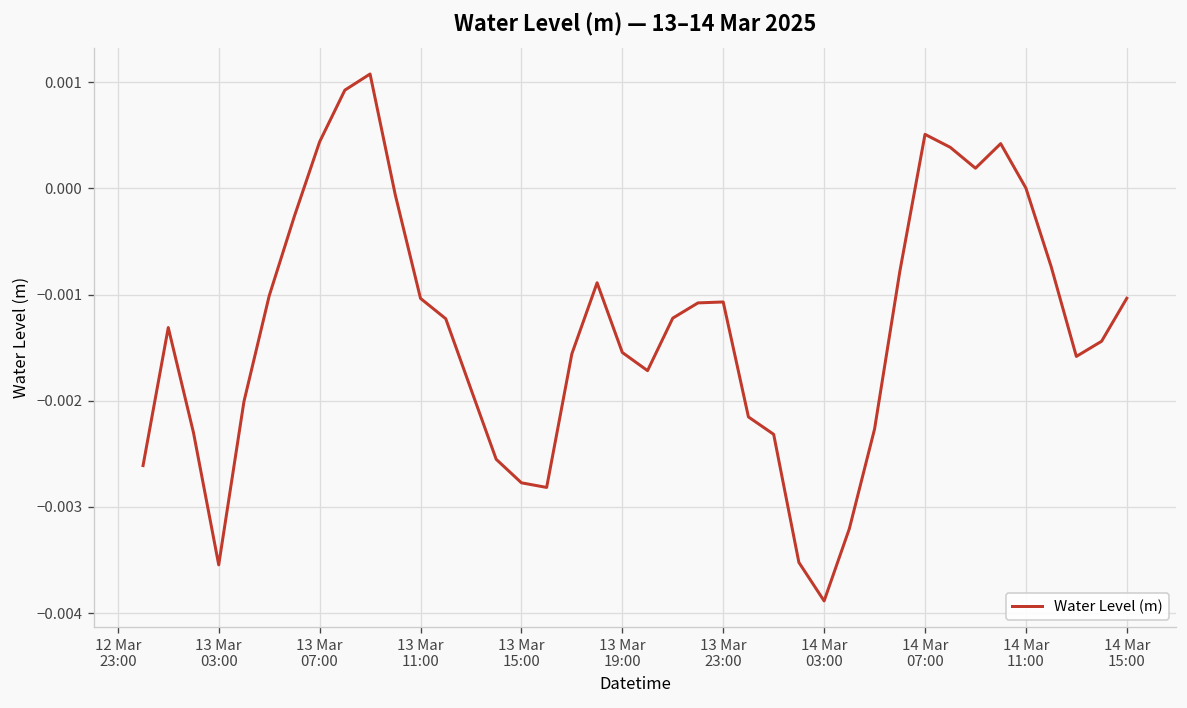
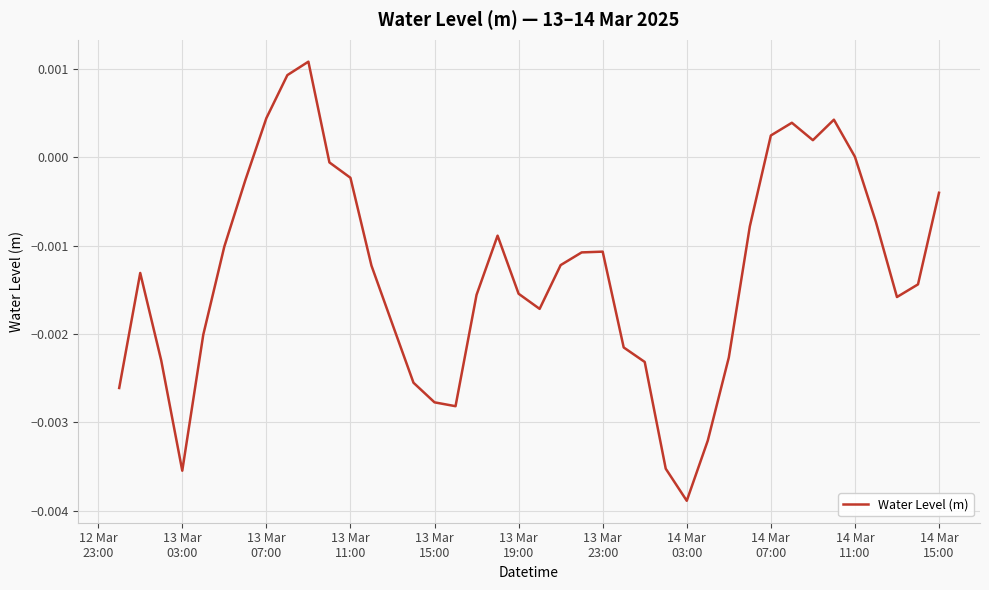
  {
    "13 Mar 03:00": -0.0035,
    "13 Mar 07:00": 0.0004,
-   "13 Mar 11:00": -0.0010,
+   "13 Mar 11:00": -0.0002,
    "13 Mar 15:00": -0.0028,
    "13 Mar 19:00": -0.0015,
    "13 Mar 23:00": -0.0011,
    "14 Mar 03:00": -0.0039,
-   "14 Mar 07:00": 0.0005,
+   "14 Mar 07:00": 0.0002,
    "14 Mar 11:00": 0.0000,
-   "14 Mar 15:00": -0.0010
+   "14 Mar 15:00": -0.0004
  }
